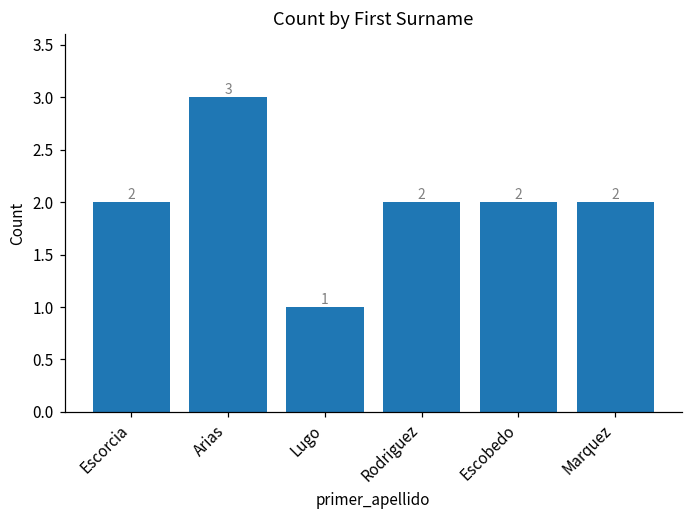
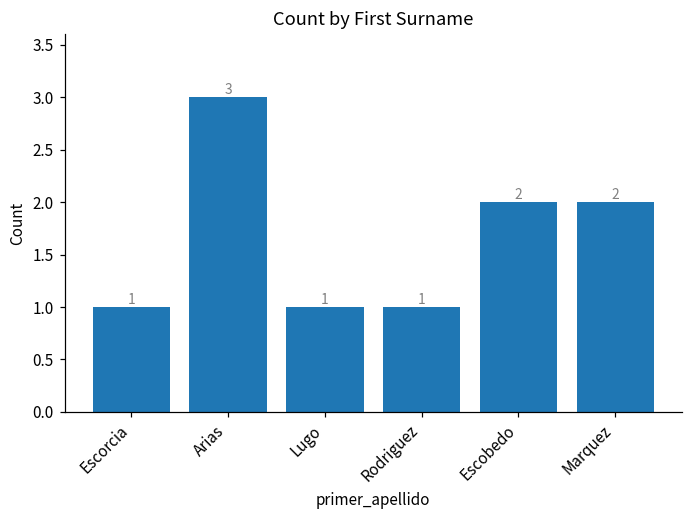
  {
-   "Escorcia": 2,
+   "Escorcia": 1,
    "Arias": 3,
    "Lugo": 1,
-   "Rodriguez": 2,
+   "Rodriguez": 1,
    "Escobedo": 2,
    "Marquez": 2
  }
